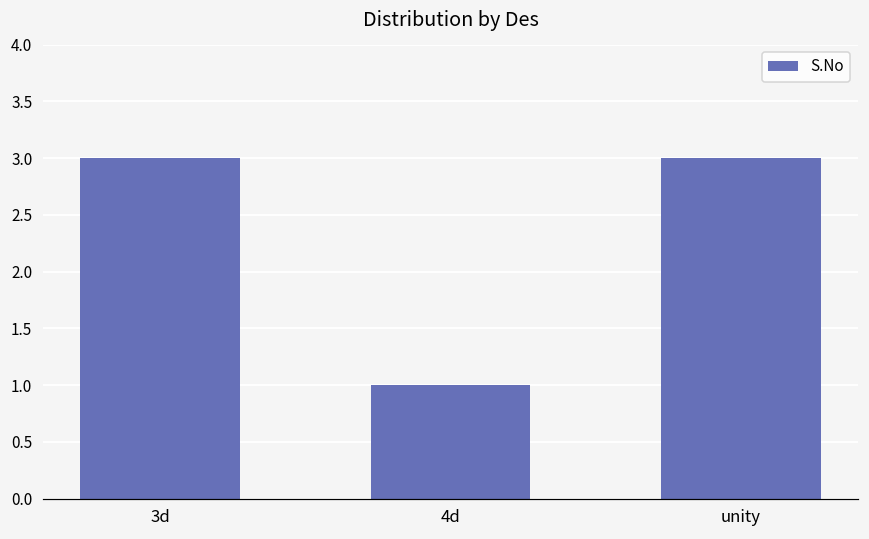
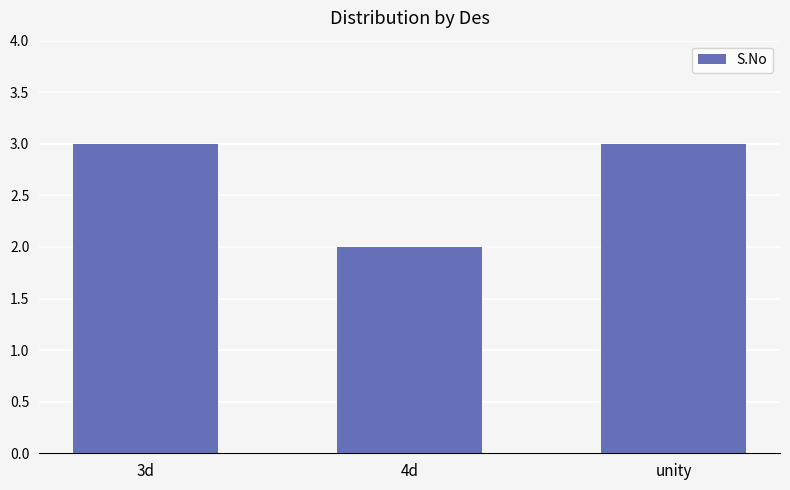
  {
    "3d": 3,
-   "4d": 1,
+   "4d": 2,
    "unity": 3
  }
